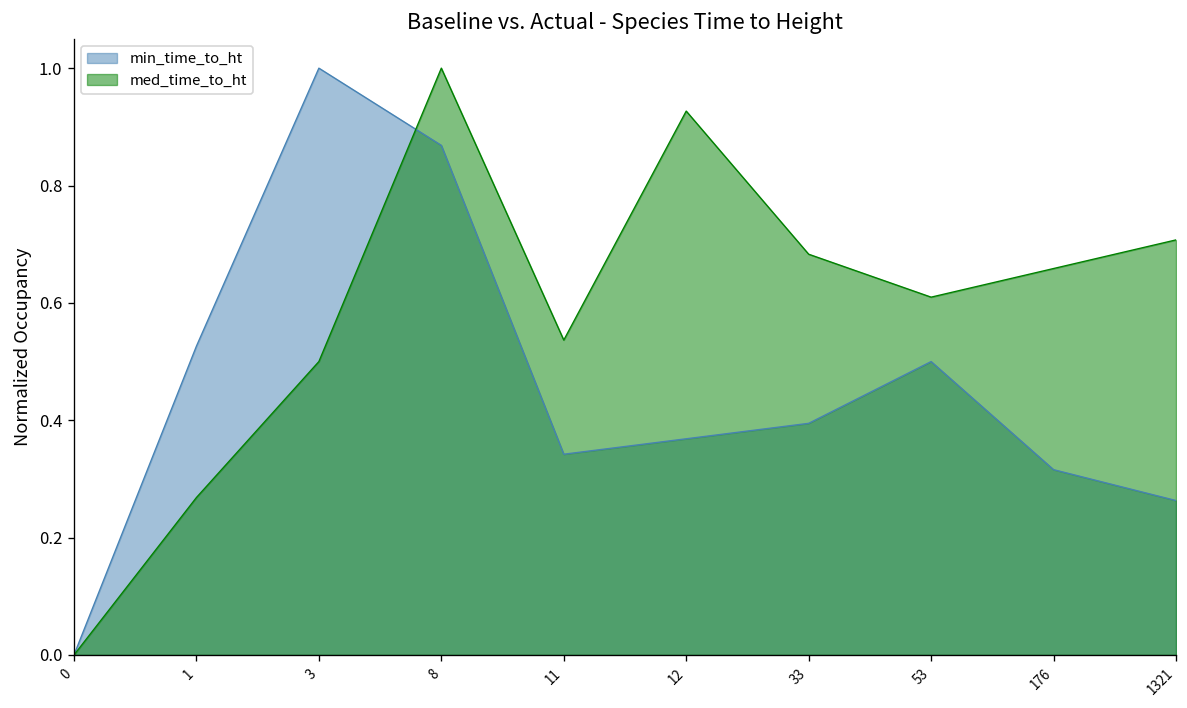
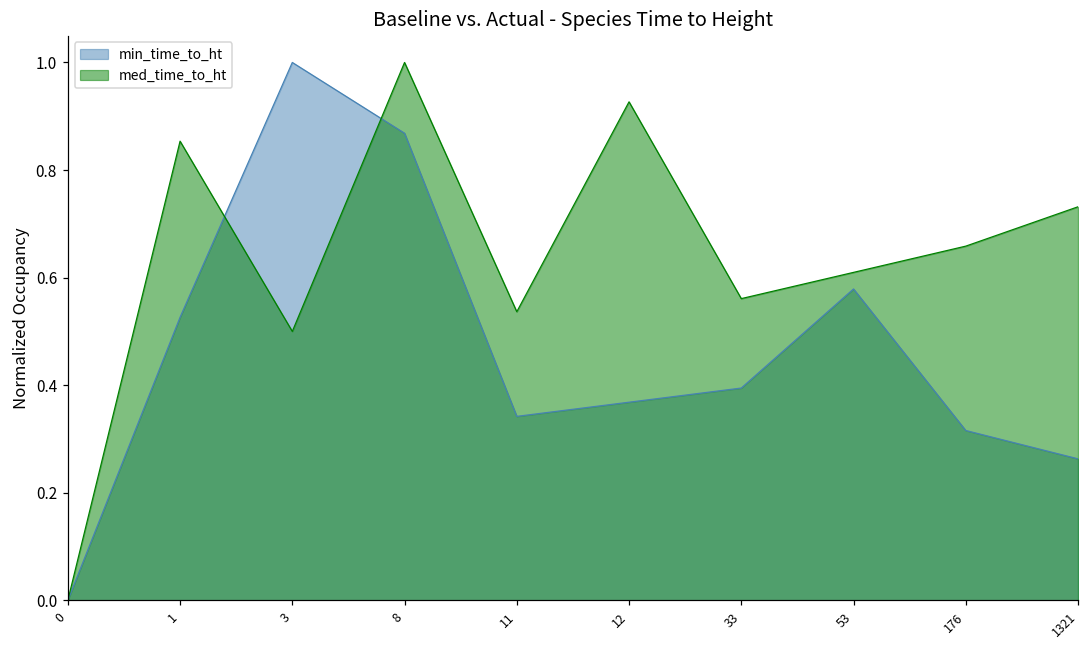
  {
    "min_time_to_ht": {
      "1": 0.53,
      "3": 1.00,
      "8": 0.87,
      "11": 0.34,
      "12": 0.37,
      "33": 0.39,
-     "53": 0.50,
+     "53": 0.58,
      "176": 0.32,
      "1321": 0.26
    },
    "med_time_to_ht": {
-     "1": 0.27,
+     "1": 0.85,
      "3": 0.50,
      "8": 1.00,
      "11": 0.54,
      "12": 0.93,
-     "33": 0.68,
+     "33": 0.56,
      "53": 0.61,
      "176": 0.66,
-     "1321": 0.71
+     "1321": 0.73
    }
  }
